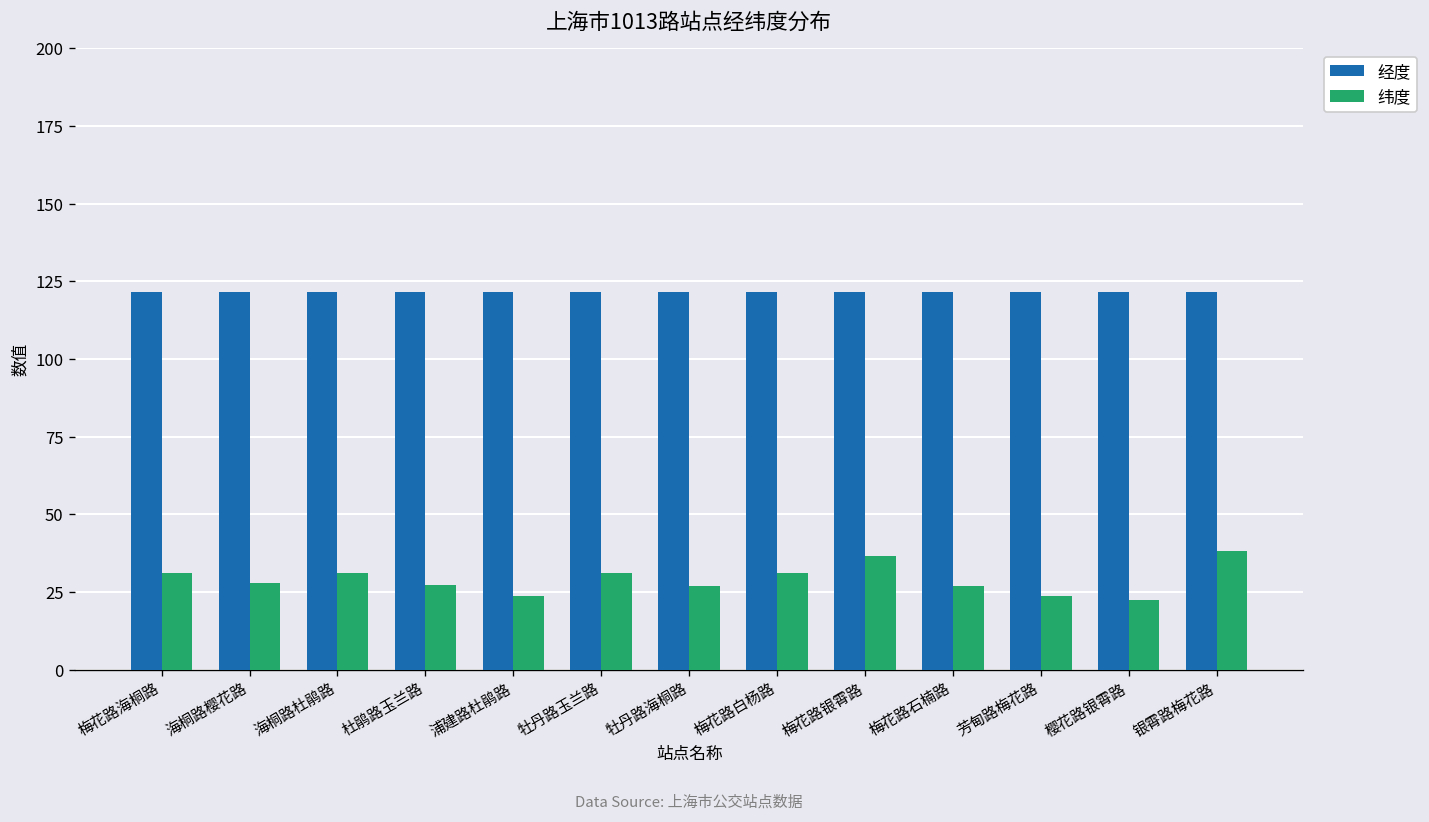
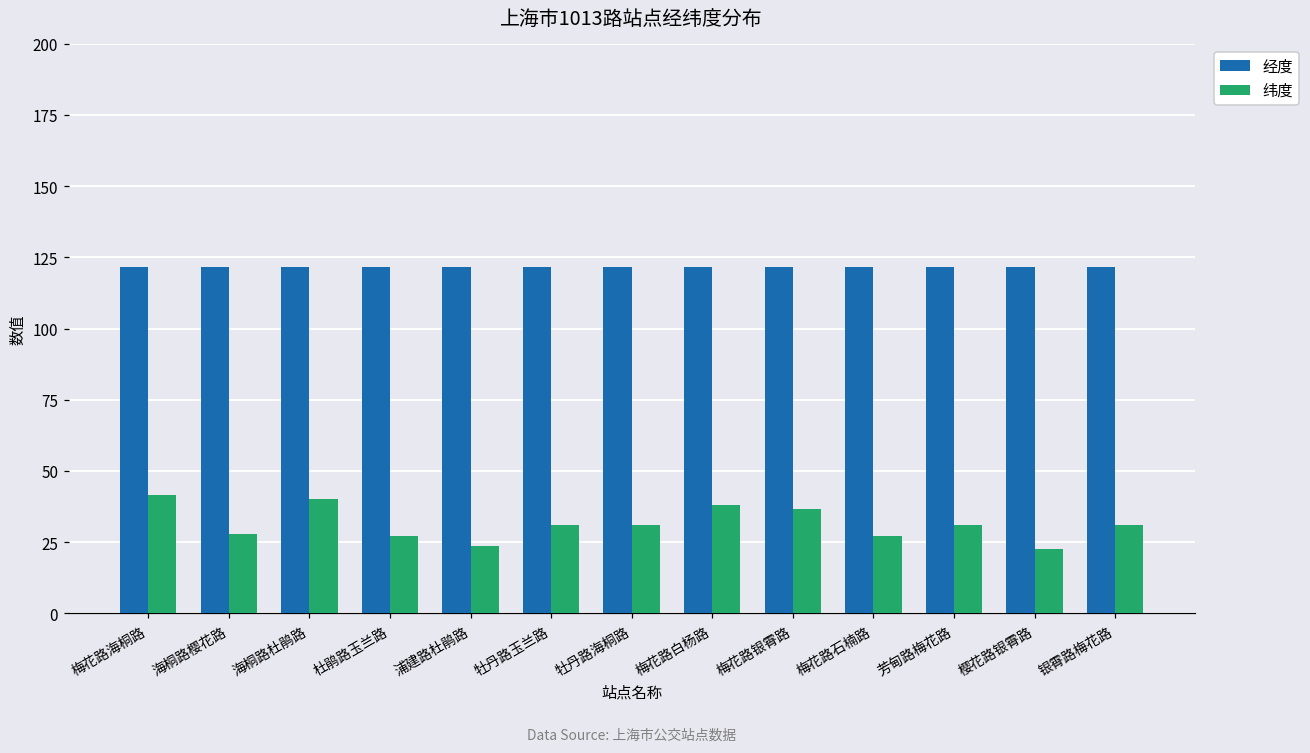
  {
    "经度": {
      "梅花路海桐路": 122,
      "海桐路樱花路": 122,
      "海桐路杜鹃路": 122,
      "杜鹃路玉兰路": 122,
      "浦建路杜鹃路": 122,
      "牡丹路玉兰路": 122,
      "牡丹路海桐路": 122,
      "梅花路白杨路": 122,
      "梅花路银霄路": 122,
      "梅花路石楠路": 122,
      "芳甸路梅花路": 122,
      "樱花路银霄路": 122,
      "银霄路梅花路": 122
    },
    "纬度": {
-     "梅花路海桐路": 31,
+     "梅花路海桐路": 42,
      "海桐路樱花路": 28,
-     "海桐路杜鹃路": 31,
+     "海桐路杜鹃路": 40,
      "杜鹃路玉兰路": 27,
      "浦建路杜鹃路": 24,
      "牡丹路玉兰路": 31,
-     "牡丹路海桐路": 27,
-     "梅花路白杨路": 31,
+     "牡丹路海桐路": 31,
+     "梅花路白杨路": 38,
      "梅花路银霄路": 37,
      "梅花路石楠路": 27,
-     "芳甸路梅花路": 24,
+     "芳甸路梅花路": 31,
      "樱花路银霄路": 23,
-     "银霄路梅花路": 38
+     "银霄路梅花路": 31
    }
  }
